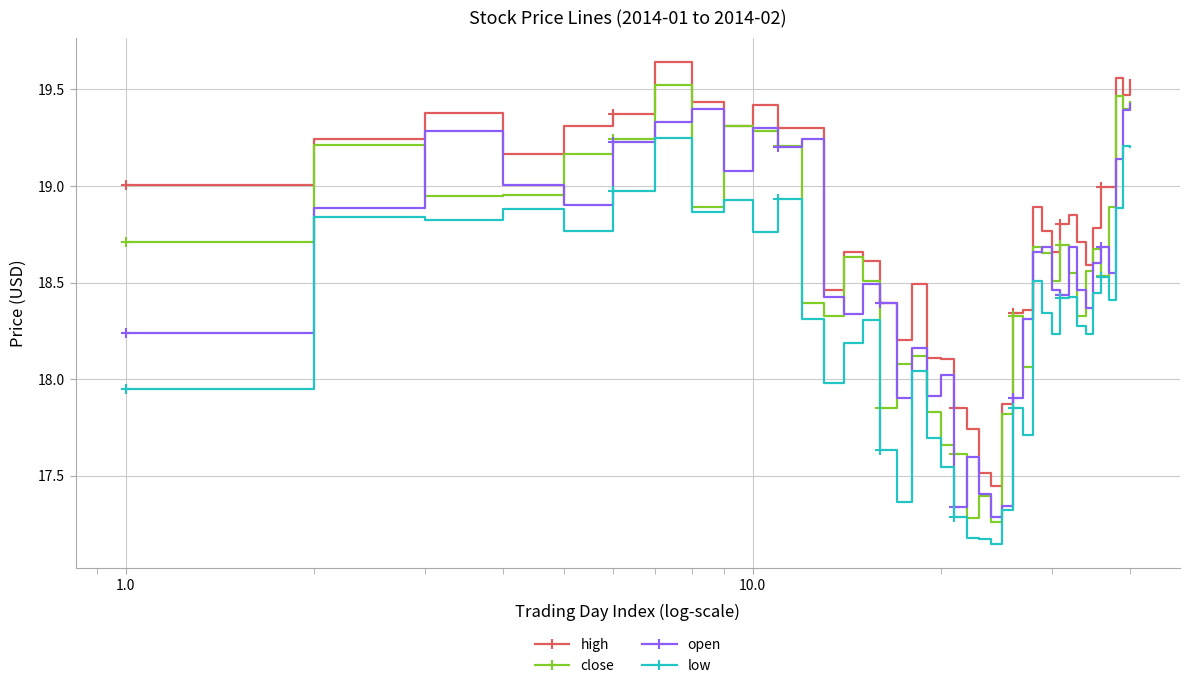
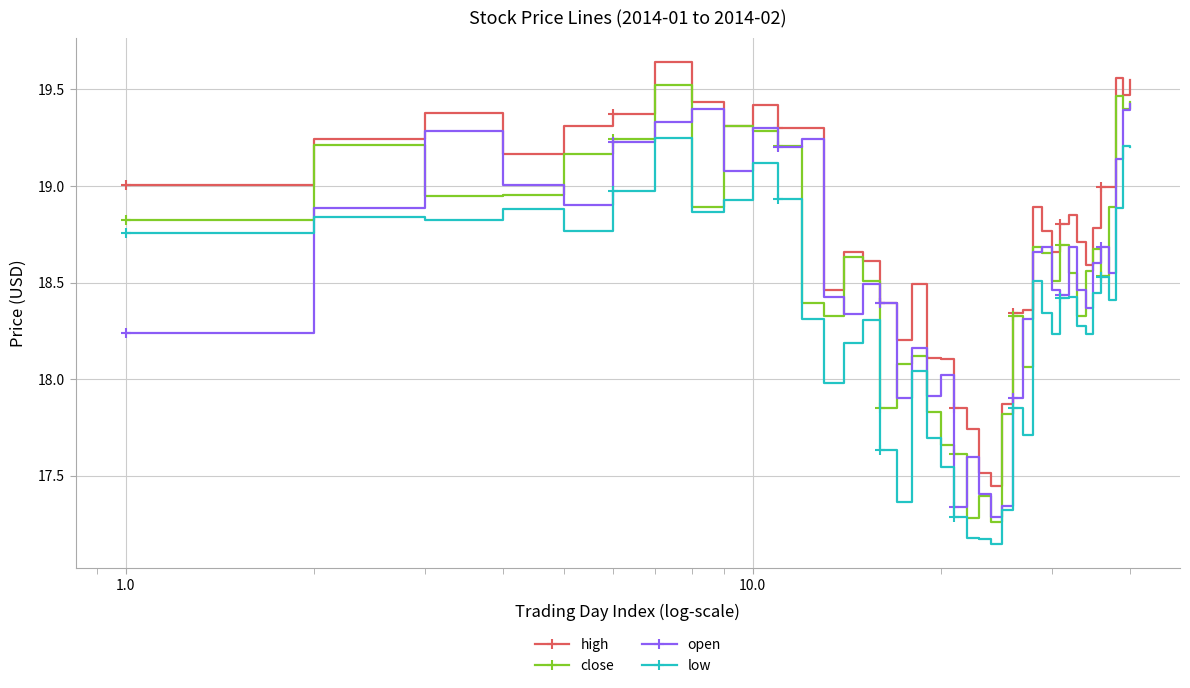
  {
    "high": {
      "1.0": 19.00,
      "10.0": 19.42
    },
    "close": {
-     "1.0": 18.71,
+     "1.0": 18.82,
      "10.0": 19.28
    },
    "open": {
      "1.0": 18.24,
      "10.0": 19.30
    },
    "low": {
-     "1.0": 17.95,
-     "10.0": 18.76
+     "1.0": 18.76,
+     "10.0": 19.12
    }
  }
